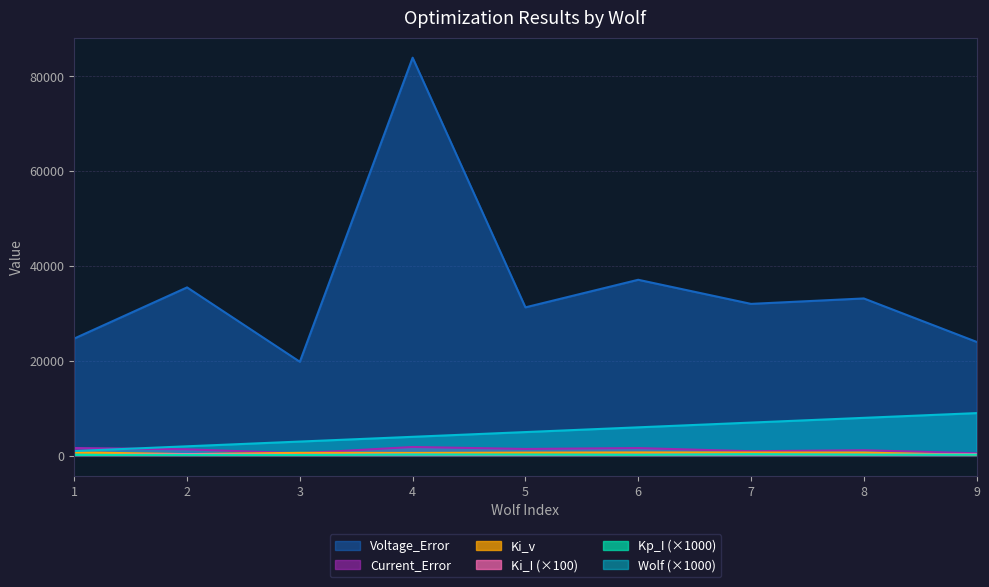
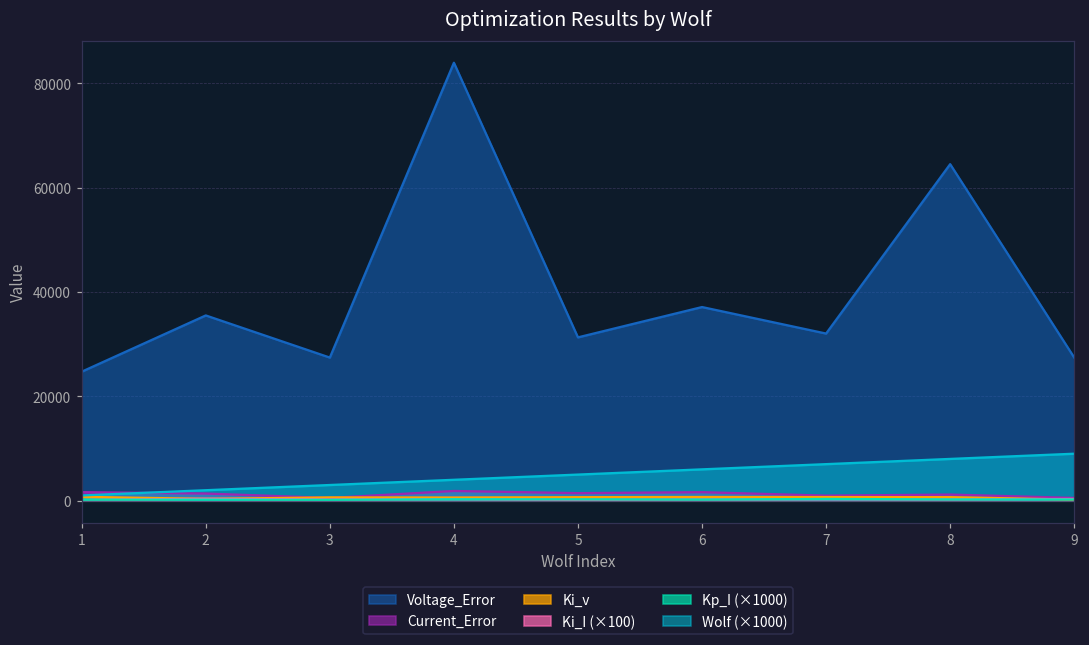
  {
    "Voltage_Error": {
      "1": 25000,
      "2": 36000,
-     "3": 20000,
+     "3": 27000,
      "4": 84000,
      "5": 31000,
      "6": 37000,
      "7": 32000,
-     "8": 33000,
-     "9": 24000
+     "8": 65000,
+     "9": 27000
    },
    "Current_Error": {
      "1": 2000,
      "2": 1000,
      "4": 2000,
      "5": 1000,
      "6": 2000
    }
  }
